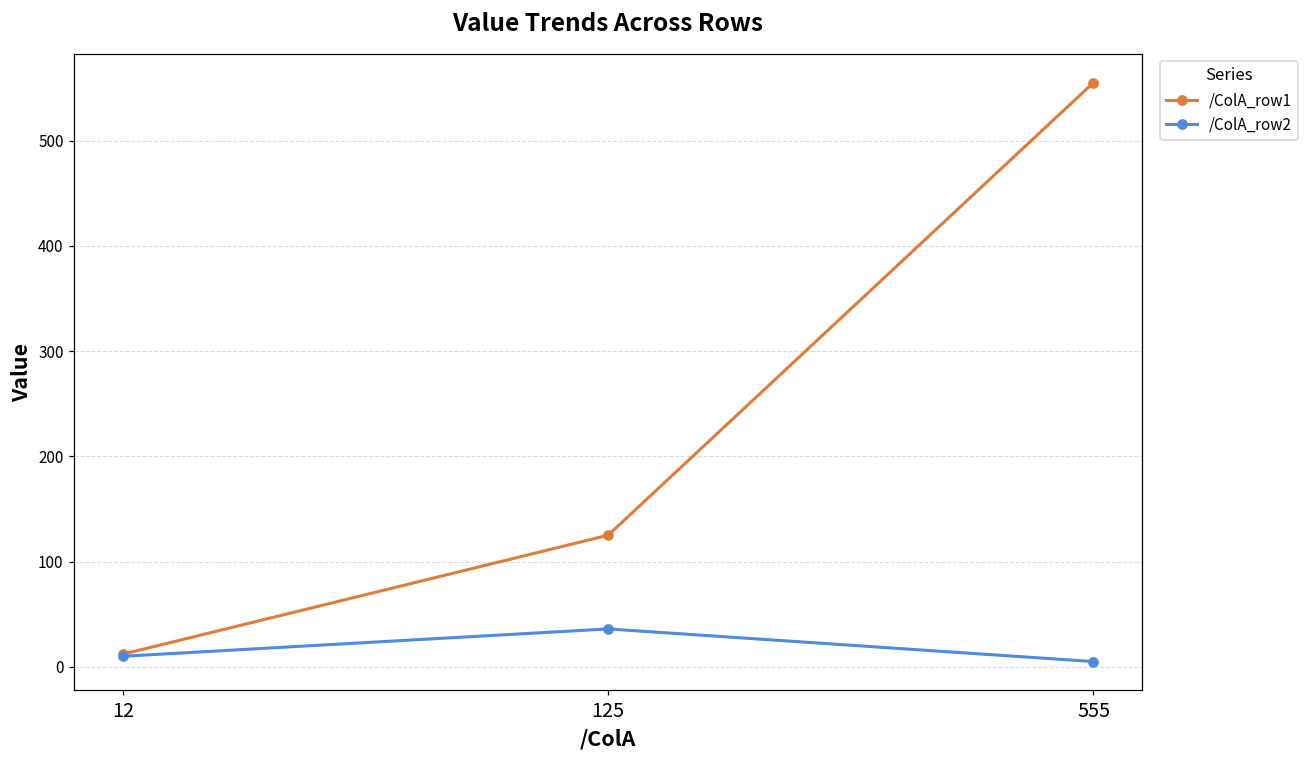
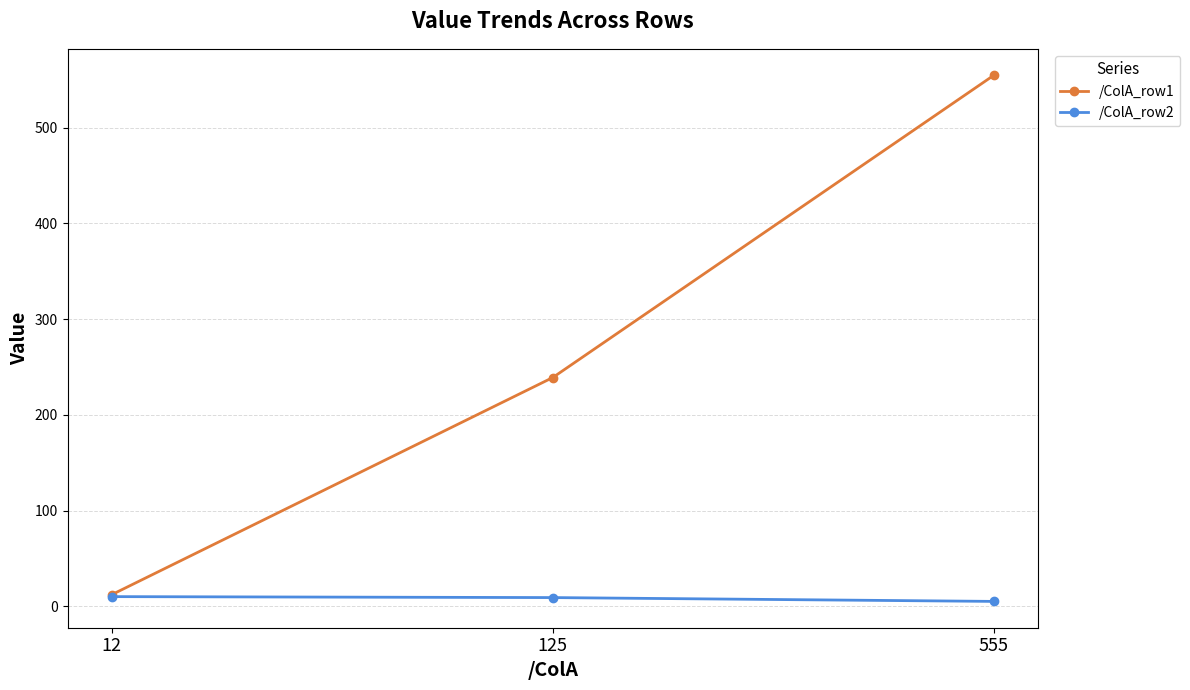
  {
    "/ColA_row1": {
-     "125": 130,
+     "125": 240,
      "555": 560
    },
    "/ColA_row2": {
-     "125": 40,
+     "125": 10,
      "555": 10
    }
  }
